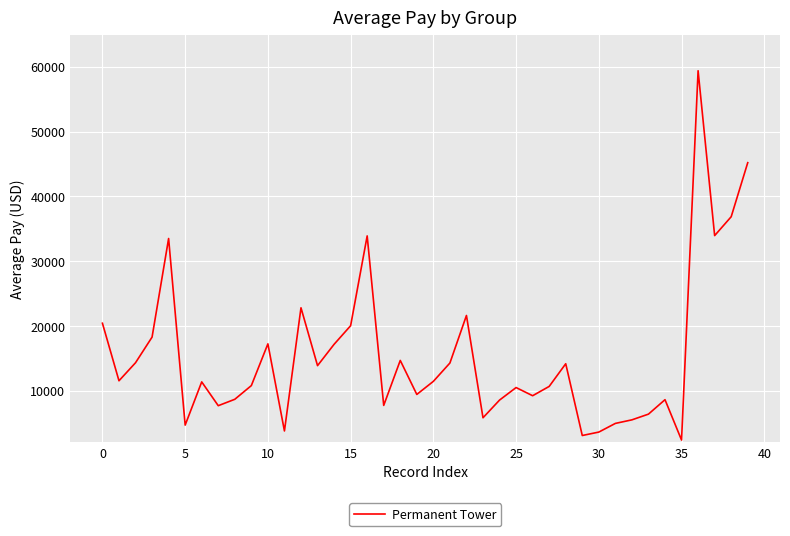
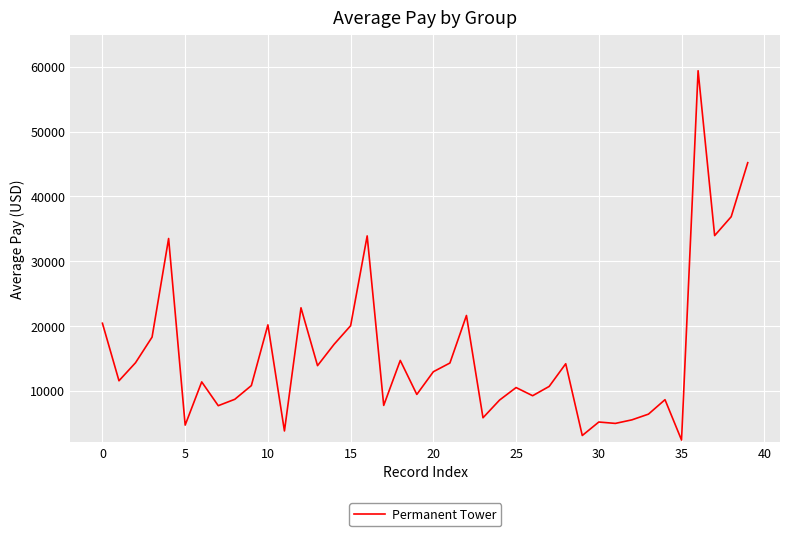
  {
    "0": 20000,
    "5": 5000,
-   "10": 17000,
+   "10": 20000,
    "15": 20000,
-   "20": 11000,
+   "20": 13000,
    "25": 10000,
-   "30": 4000,
+   "30": 5000,
    "35": 2000
  }
